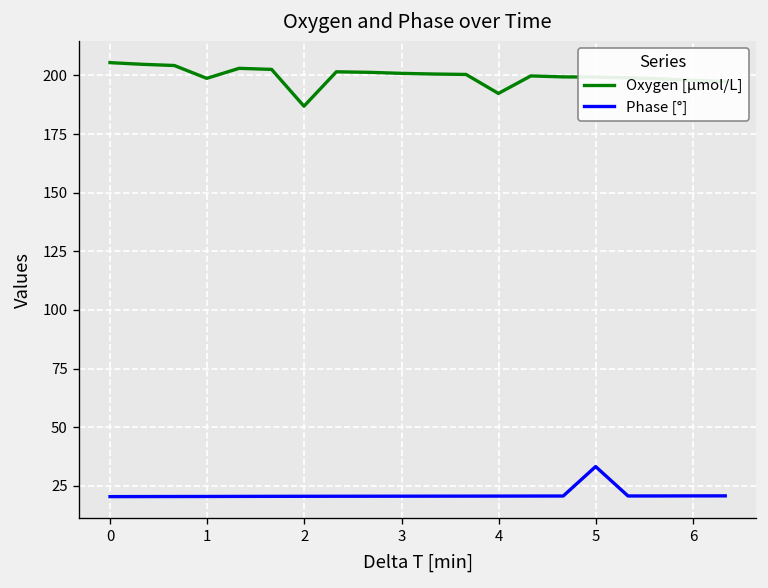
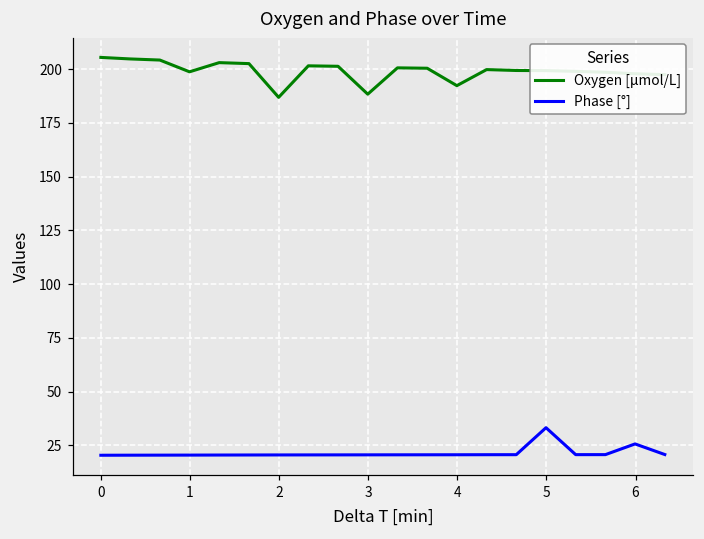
  {
    "Oxygen [μmol/L]": {
      "0": 205,
      "1": 199,
      "2": 187,
-     "3": 201,
+     "3": 188,
      "4": 192
    },
    "Phase [°]": {
      "0": 20,
      "1": 20,
      "2": 21,
      "3": 21,
      "4": 21,
      "5": 33,
-     "6": 21
+     "6": 26
    }
  }
